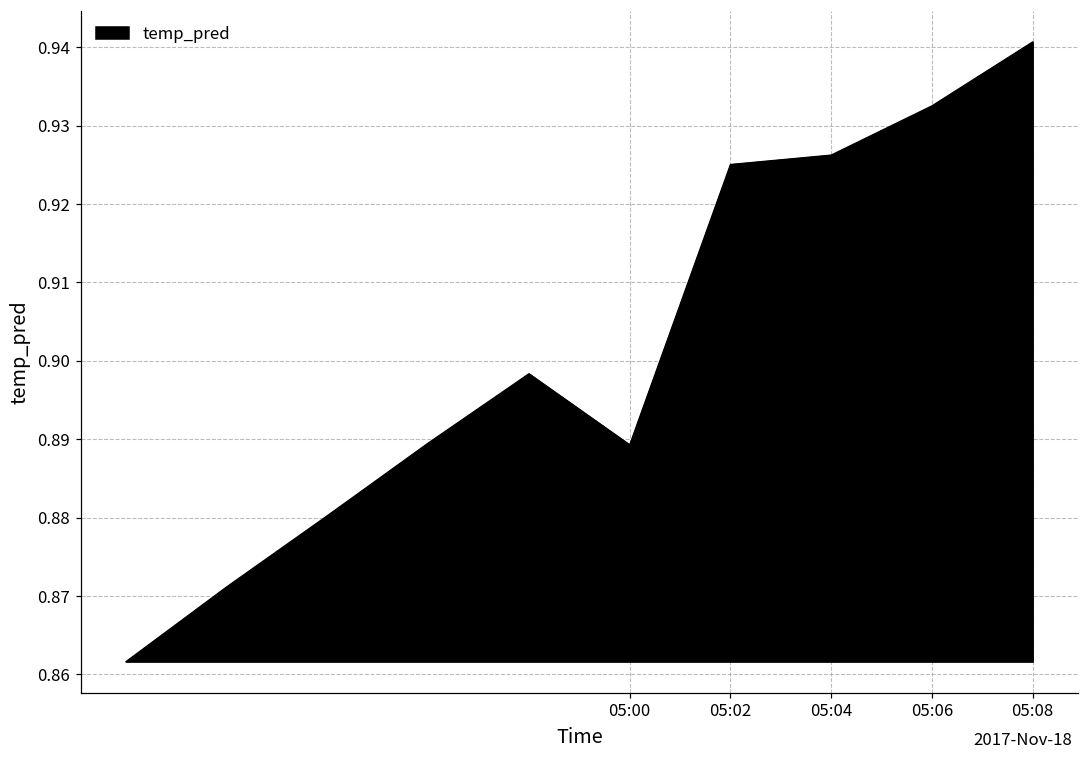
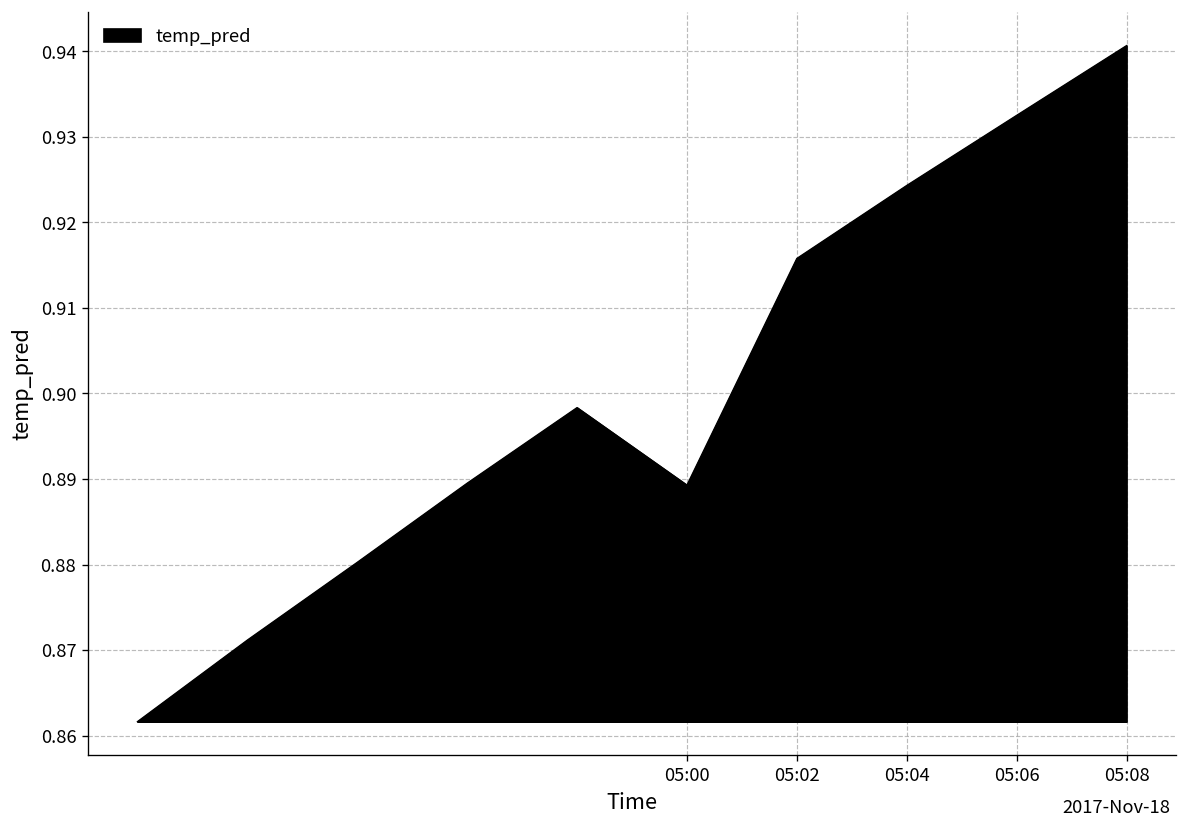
  {
    "05:00": 0.889,
-   "05:02": 0.925,
-   "05:04": 0.926,
+   "05:02": 0.916,
+   "05:04": 0.924,
    "05:06": 0.933,
    "05:08": 0.941
  }
